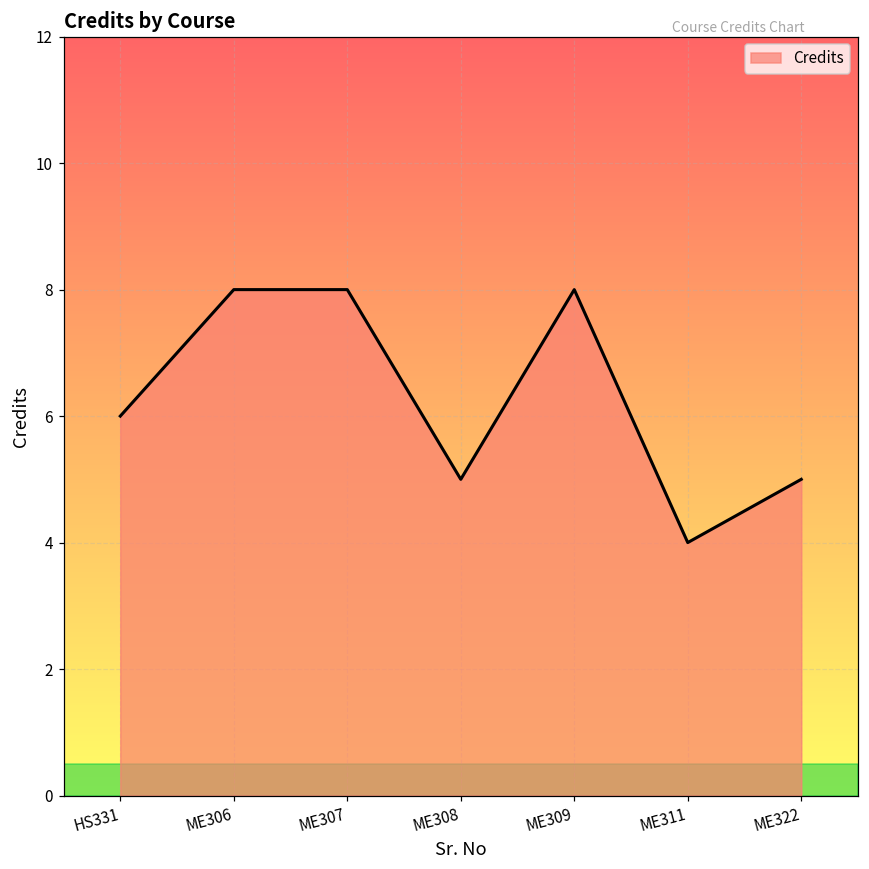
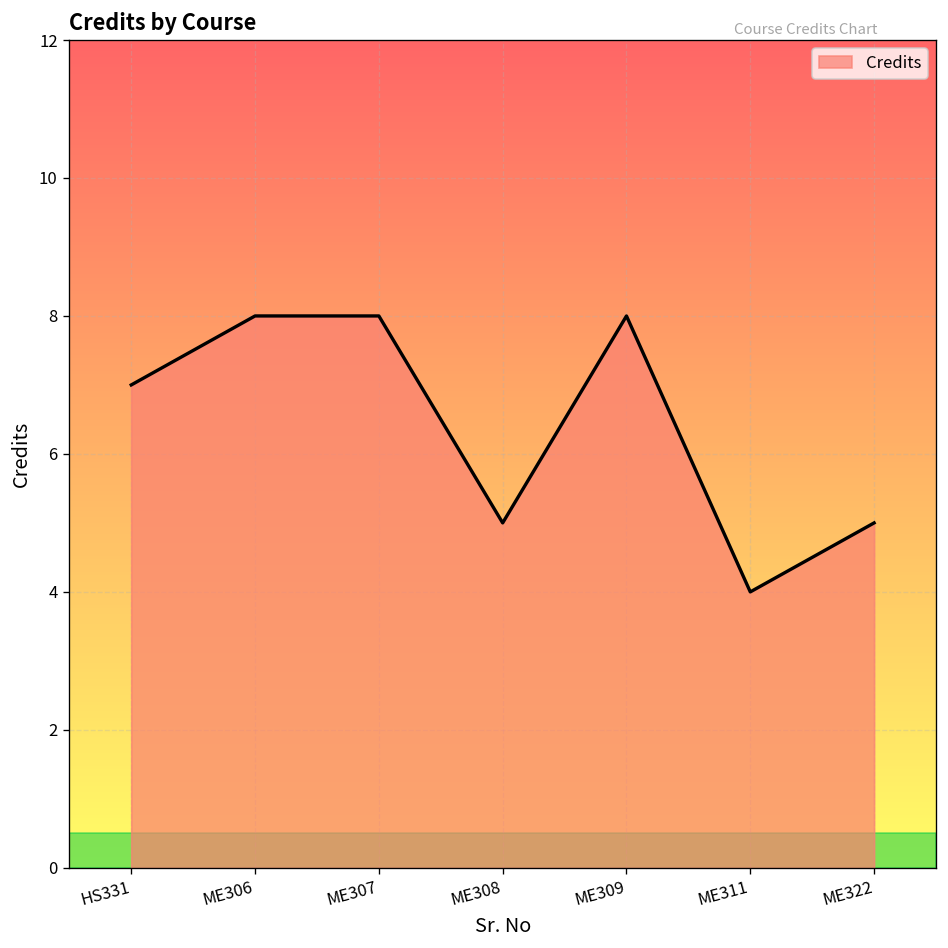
  {
-   "HS331": 6,
+   "HS331": 7,
    "ME306": 8,
    "ME307": 8,
    "ME308": 5,
    "ME309": 8,
    "ME311": 4,
    "ME322": 5
  }
